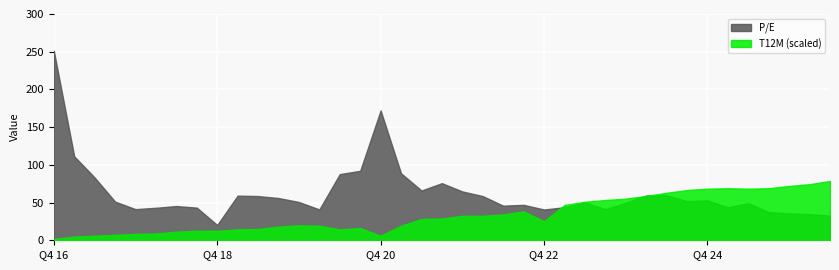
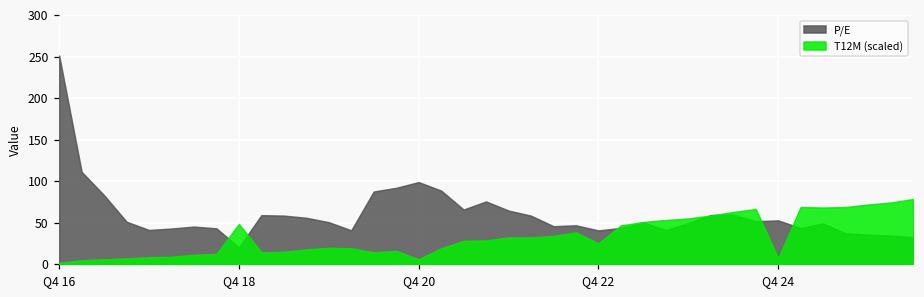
  {
    "P/E": {
      "Q4 16": 250,
      "Q4 18": 20,
-     "Q4 20": 170,
+     "Q4 20": 100,
      "Q4 22": 40,
      "Q4 24": 50
    },
    "T12M (scaled)": {
-     "Q4 18": 10,
+     "Q4 18": 50,
      "Q4 20": 10,
      "Q4 22": 30,
-     "Q4 24": 70
+     "Q4 24": 10
    }
  }
